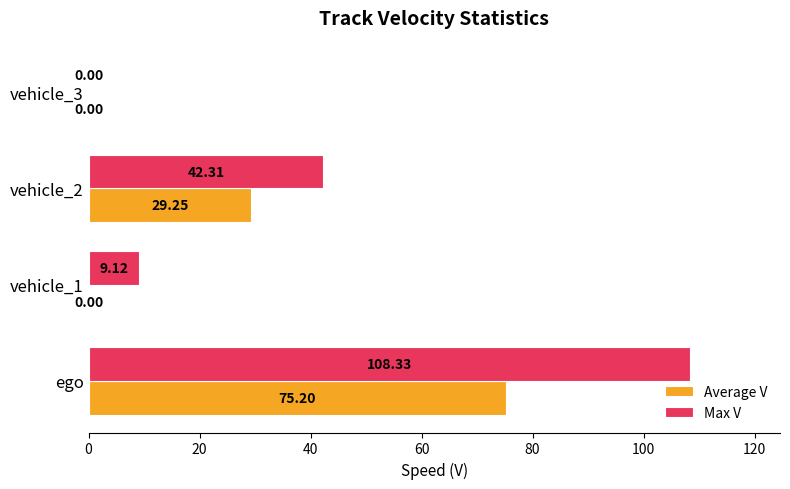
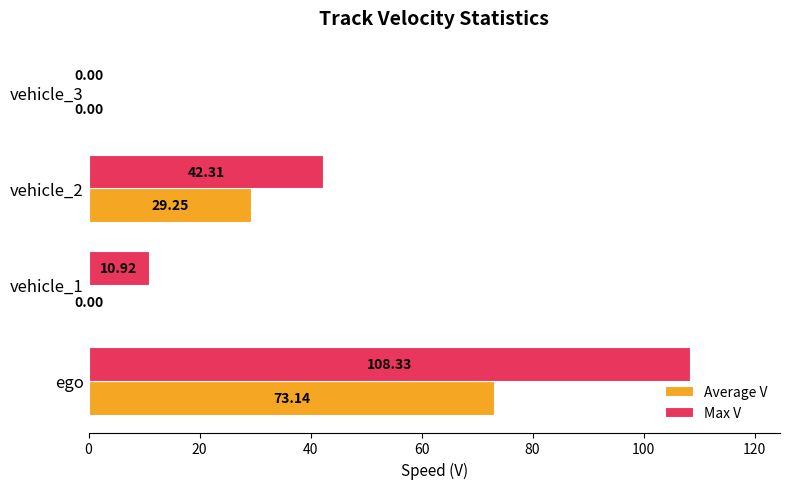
  {
    "Average V": {
      "vehicle_3": 0.00,
      "vehicle_2": 29.25,
      "vehicle_1": 0.00,
-     "ego": 75.20
+     "ego": 73.14
    },
    "Max V": {
      "vehicle_3": 0.00,
      "vehicle_2": 42.31,
-     "vehicle_1": 9.12,
+     "vehicle_1": 10.92,
      "ego": 108.33
    }
  }
